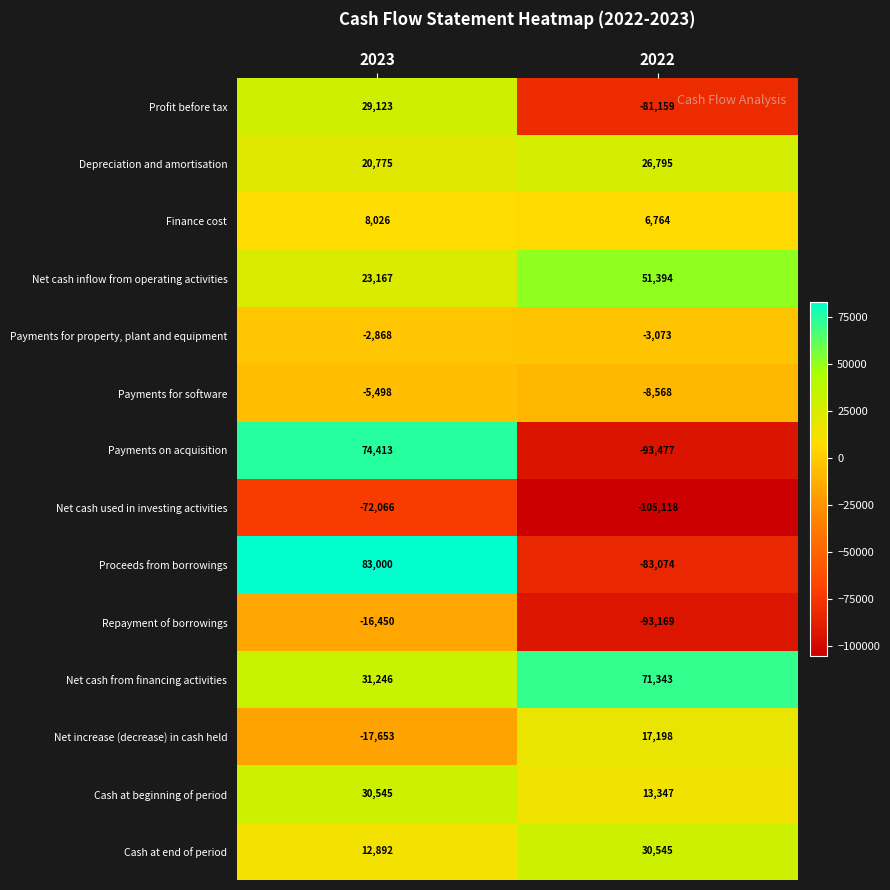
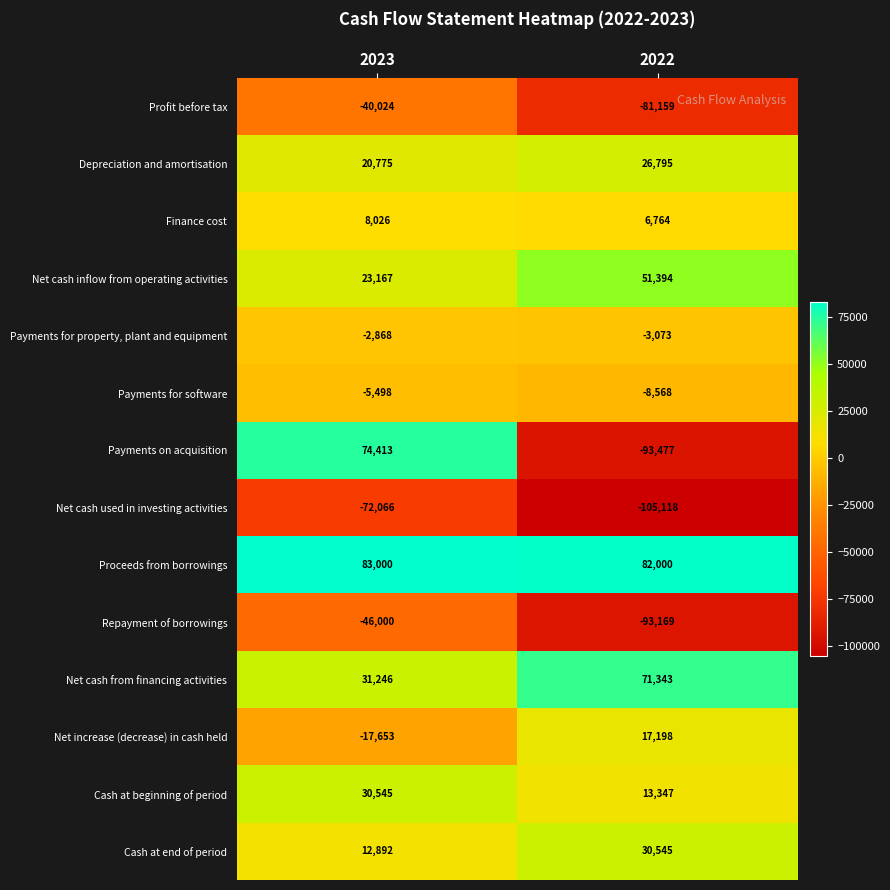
  {
    "Profit before tax": {
-     "2023": "29,123"
+     "2023": "-40,024"
    },
    "Depreciation and amortisation": {
      "2023": "20,775",
      "2022": "26,795"
    },
    "Finance cost": {
      "2023": "8,026",
      "2022": "6,764"
    },
    "Net cash inflow from operating activities": {
      "2023": "23,167",
      "2022": "51,394"
    },
    "Payments for property, plant and equipment": {
      "2023": "-2,868",
      "2022": "-3,073"
    },
    "Payments for software": {
      "2023": "-5,498",
      "2022": "-8,568"
    },
    "Payments on acquisition": {
      "2023": "74,413",
      "2022": "-93,477"
    },
    "Net cash used in investing activities": {
      "2023": "-72,066",
      "2022": "-105,118"
    },
    "Proceeds from borrowings": {
      "2023": "83,000",
-     "2022": "-83,074"
+     "2022": "82,000"
    },
    "Repayment of borrowings": {
-     "2023": "-16,450",
+     "2023": "-46,000",
      "2022": "-93,169"
    },
    "Net cash from financing activities": {
      "2023": "31,246",
      "2022": "71,343"
    },
    "Net increase (decrease) in cash held": {
      "2023": "-17,653",
      "2022": "17,198"
    },
    "Cash at beginning of period": {
      "2023": "30,545",
      "2022": "13,347"
    },
    "Cash at end of period": {
      "2023": "12,892",
      "2022": "30,545"
    }
  }
